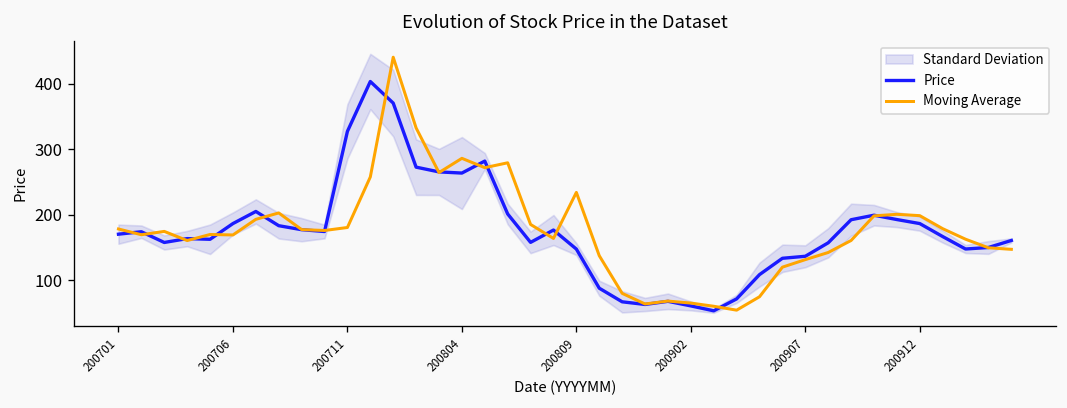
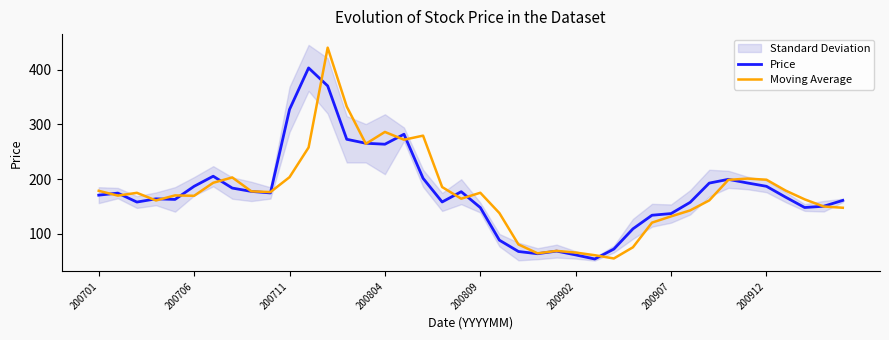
  {
    "Price": {
      "200701": 170,
      "200706": 190,
      "200711": 330,
      "200804": 260,
      "200809": 150,
      "200907": 140,
      "200912": 190
    },
    "Moving Average": {
      "200701": 180,
      "200706": 170,
-     "200711": 180,
+     "200711": 200,
      "200804": 290,
-     "200809": 230,
+     "200809": 170,
      "200907": 130
    }
  }
